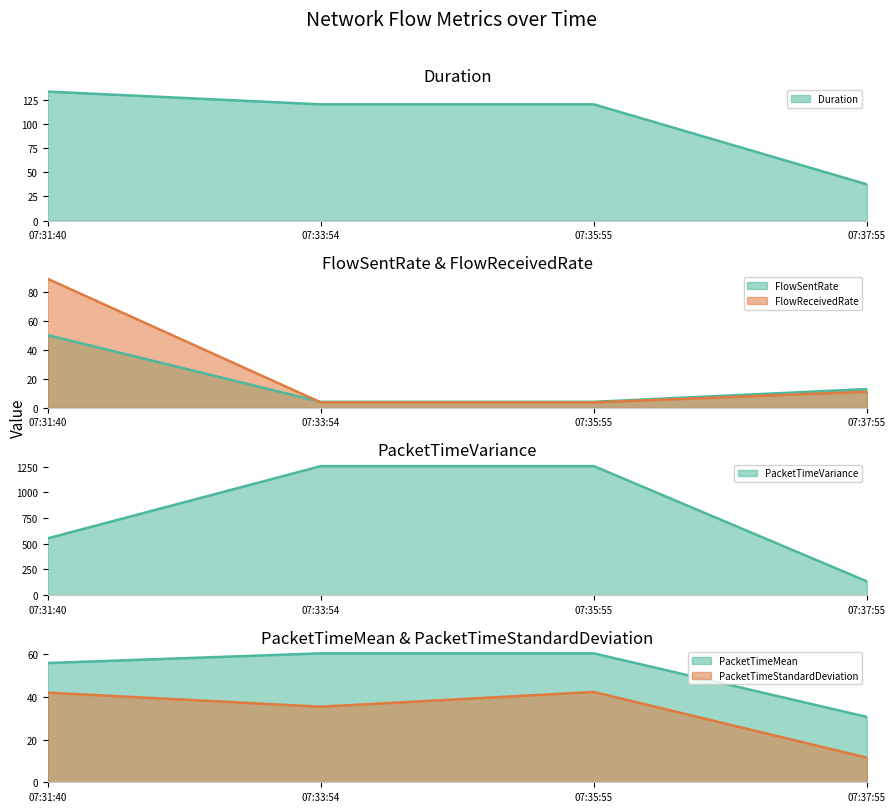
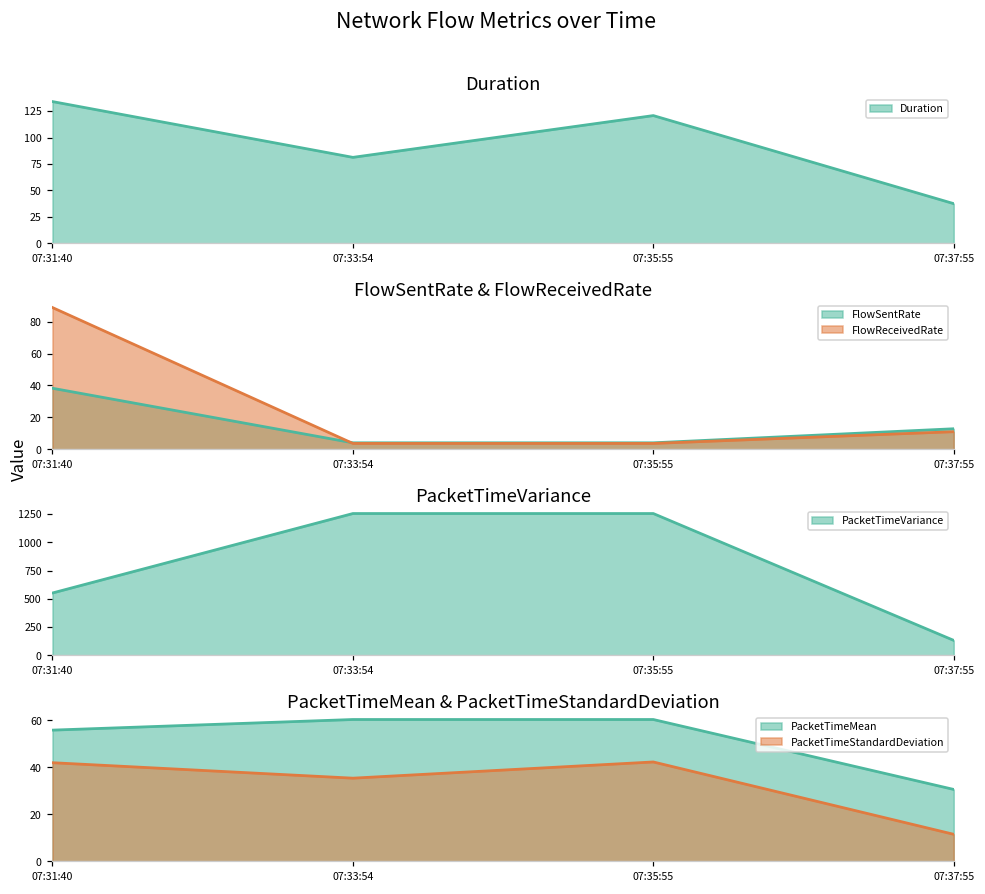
  {
    "Duration": {
      "07:31:40": 130,
-     "07:33:54": 120,
+     "07:33:54": 80,
      "07:35:55": 120,
      "07:37:55": 40
    },
    "FlowSentRate & FlowReceivedRate": {
      "FlowSentRate": {
-       "07:31:40": 50,
+       "07:31:40": 38,
        "07:37:55": 13
      },
      "FlowReceivedRate": {
        "07:31:40": 89,
        "07:37:55": 11
      }
    },
    "PacketTimeVariance": {
      "07:31:40": 550,
      "07:33:54": 1250,
      "07:35:55": 1250,
      "07:37:55": 130
    },
    "PacketTimeMean & PacketTimeStandardDeviation": {
      "PacketTimeMean": {
        "07:31:40": 56,
        "07:33:54": 60,
        "07:35:55": 60,
        "07:37:55": 31
      },
      "PacketTimeStandardDeviation": {
        "07:31:40": 42,
        "07:33:54": 35,
        "07:35:55": 42,
        "07:37:55": 12
      }
    }
  }
